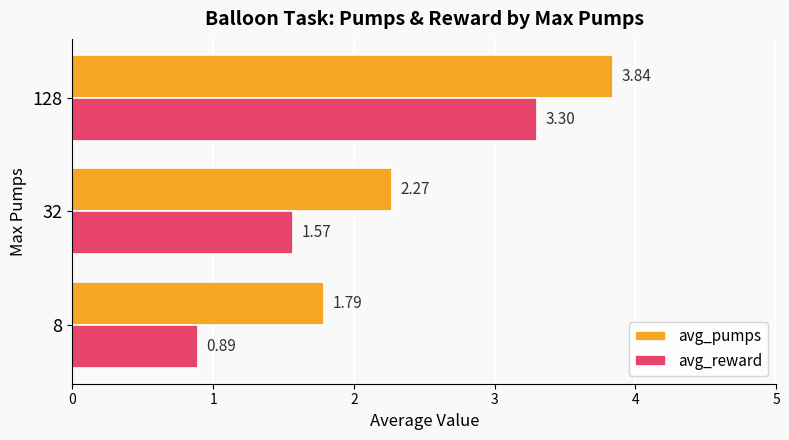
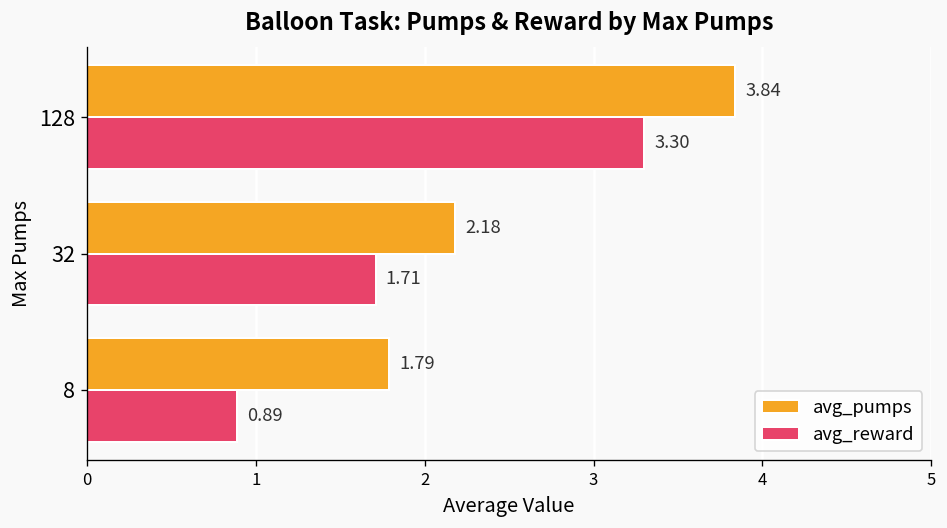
  {
    "avg_pumps": {
      "128": 3.84,
-     "32": 2.27,
+     "32": 2.18,
      "8": 1.79
    },
    "avg_reward": {
      "128": 3.30,
-     "32": 1.57,
+     "32": 1.71,
      "8": 0.89
    }
  }
